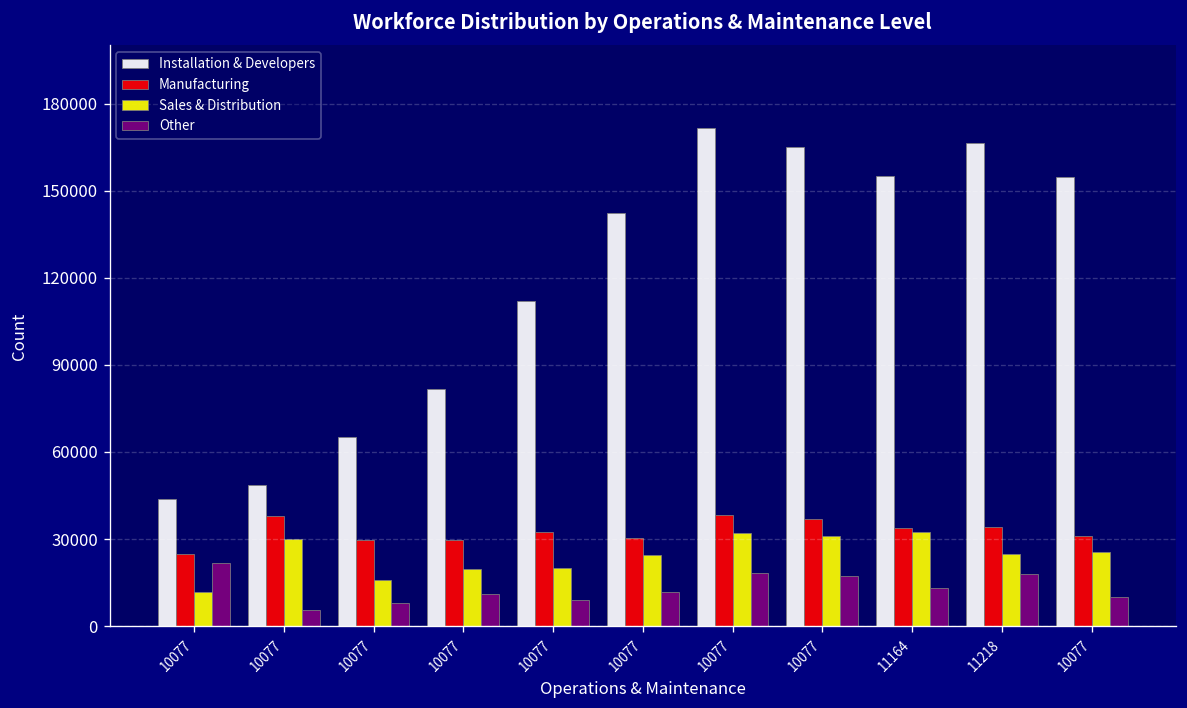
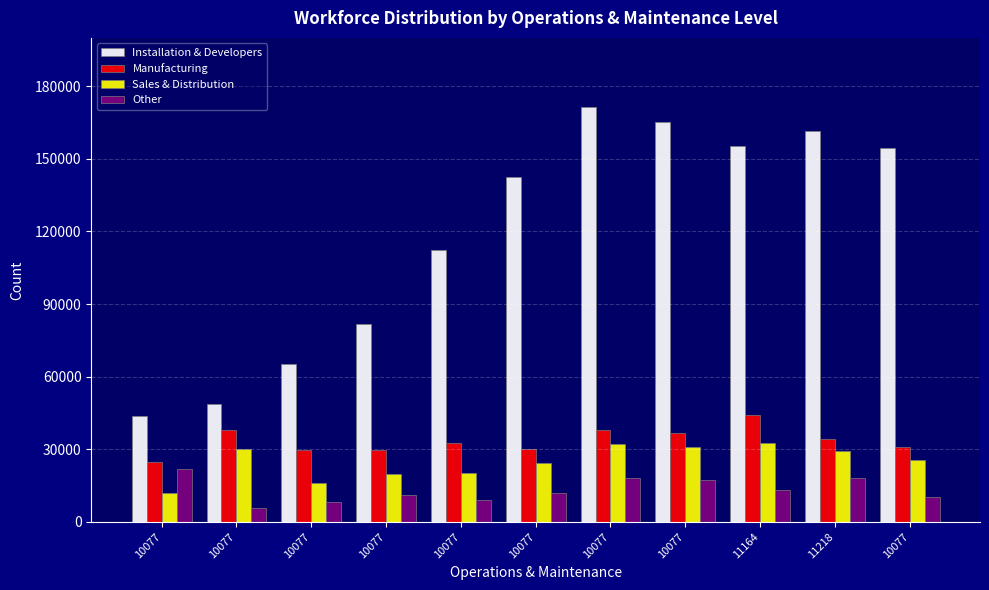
  {
    "Installation & Developers": {
      "11164": 155000,
-     "11218": 166000
+     "11218": 161000
    },
    "Manufacturing": {
-     "11164": 34000,
+     "11164": 44000,
      "11218": 34000
    },
    "Sales & Distribution": {
      "11164": 33000,
-     "11218": 25000
+     "11218": 29000
    },
    "Other": {
      "11164": 13000,
      "11218": 18000
    }
  }
